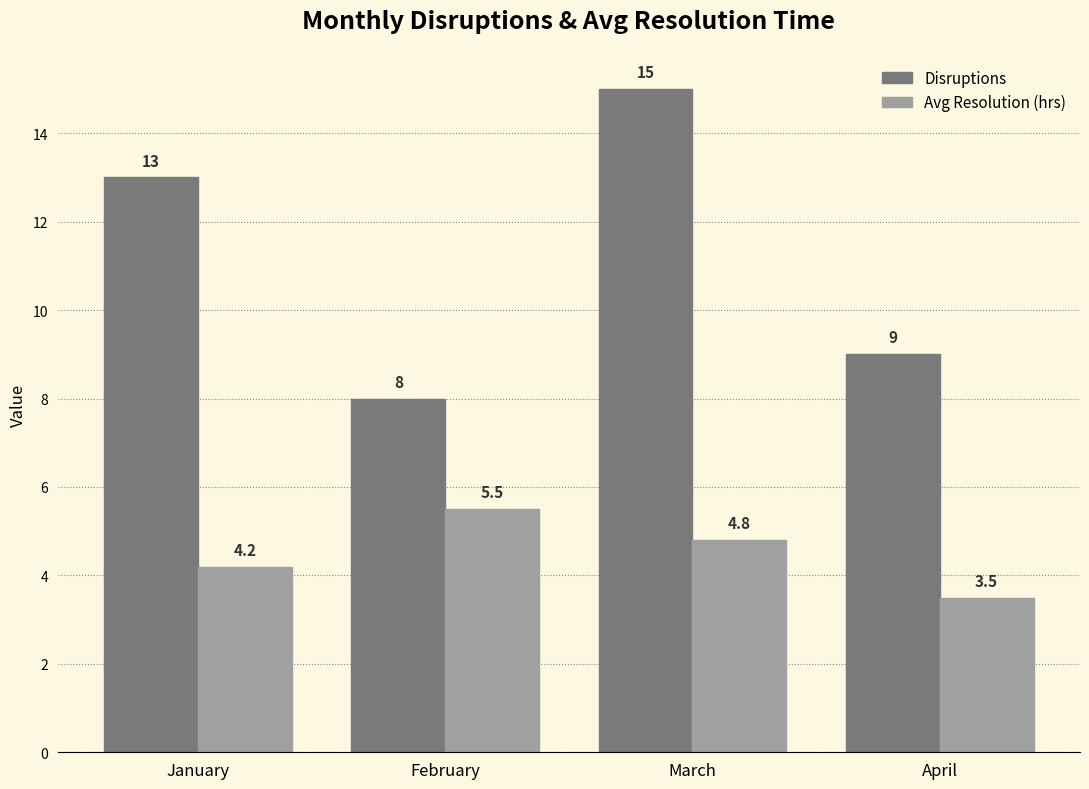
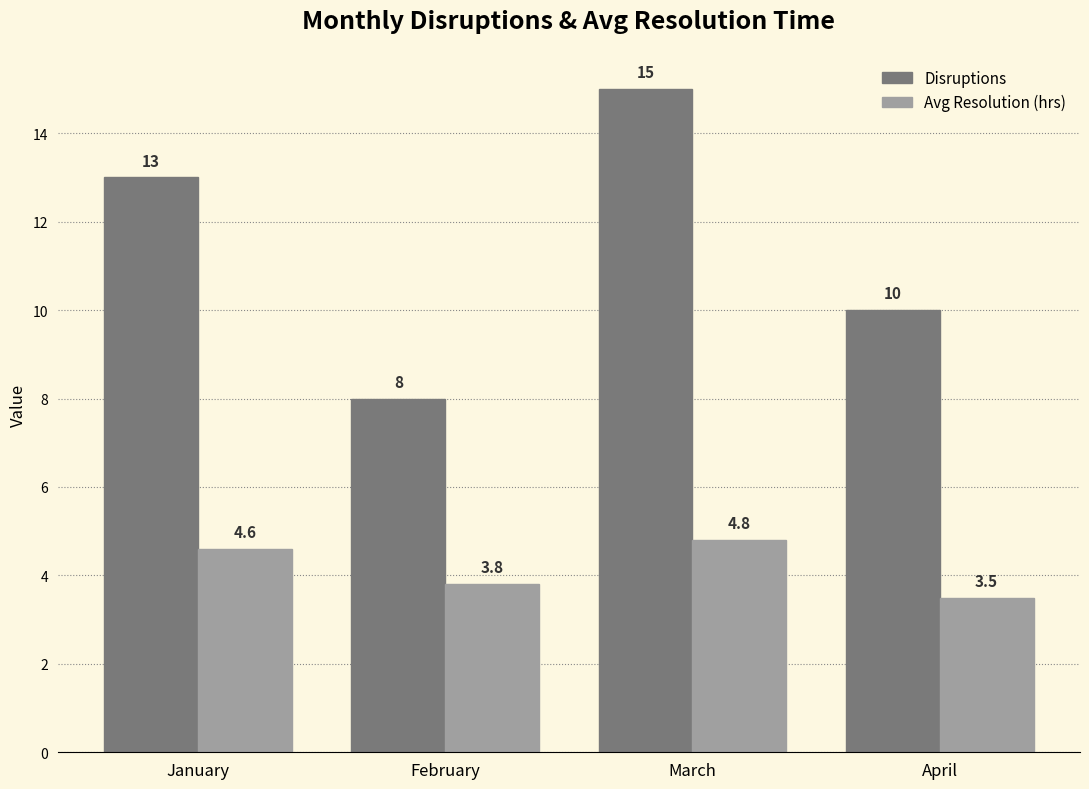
  {
    "Disruptions": {
      "January": 13,
      "February": 8,
      "March": 15,
-     "April": 9
+     "April": 10
    },
    "Avg Resolution (hrs)": {
-     "January": 4.2,
-     "February": 5.5,
+     "January": 4.6,
+     "February": 3.8,
      "March": 4.8,
      "April": 3.5
    }
  }
